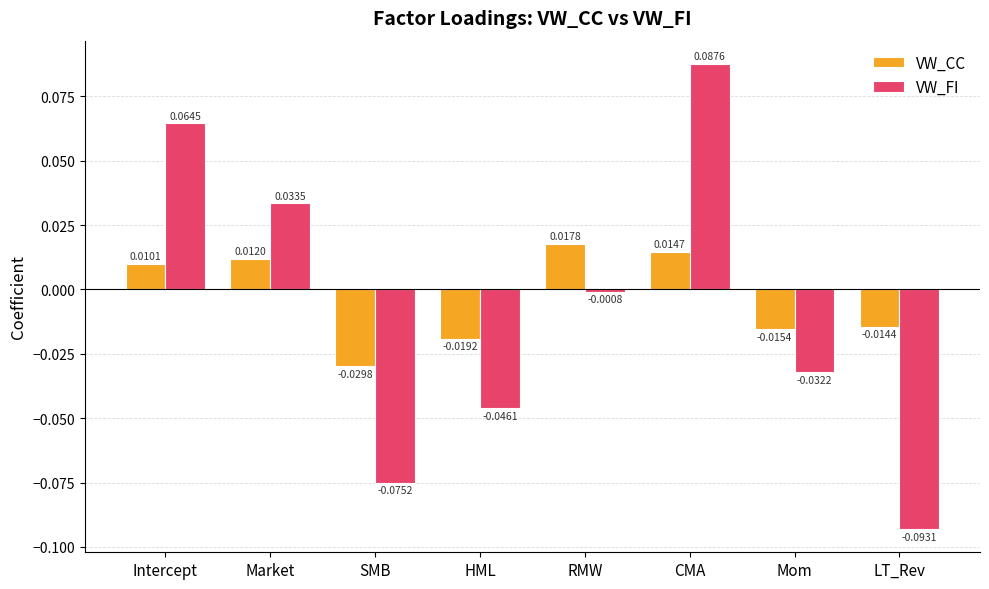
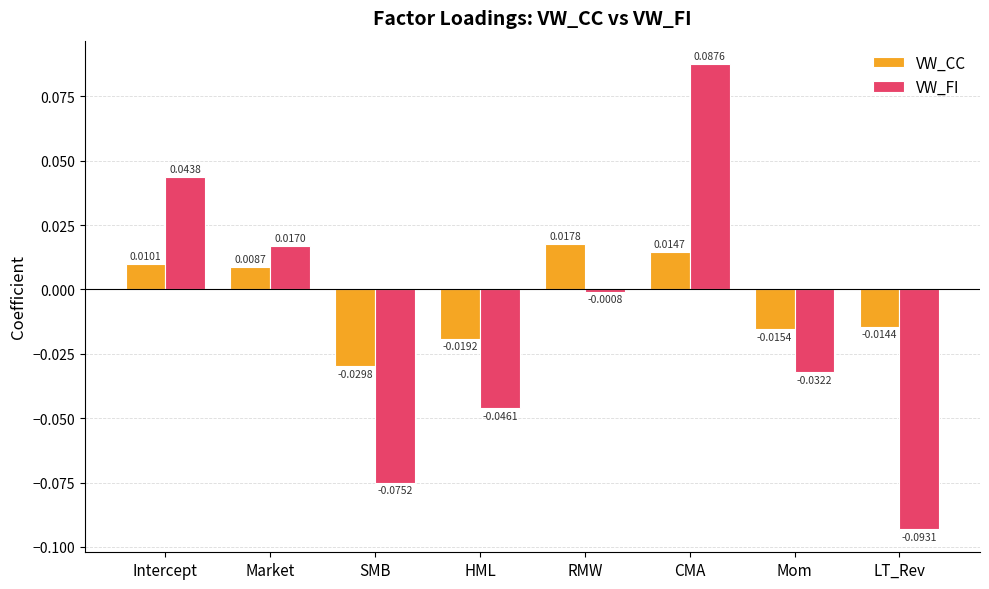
  {
    "VW_CC": {
      "Intercept": 0.0101,
-     "Market": 0.0120,
+     "Market": 0.0087,
      "SMB": -0.0298,
      "HML": -0.0192,
      "RMW": 0.0178,
      "CMA": 0.0147,
      "Mom": -0.0154,
      "LT_Rev": -0.0144
    },
    "VW_FI": {
-     "Intercept": 0.0645,
-     "Market": 0.0335,
+     "Intercept": 0.0438,
+     "Market": 0.0170,
      "SMB": -0.0752,
      "HML": -0.0461,
      "RMW": -0.0008,
      "CMA": 0.0876,
      "Mom": -0.0322,
      "LT_Rev": -0.0931
    }
  }
